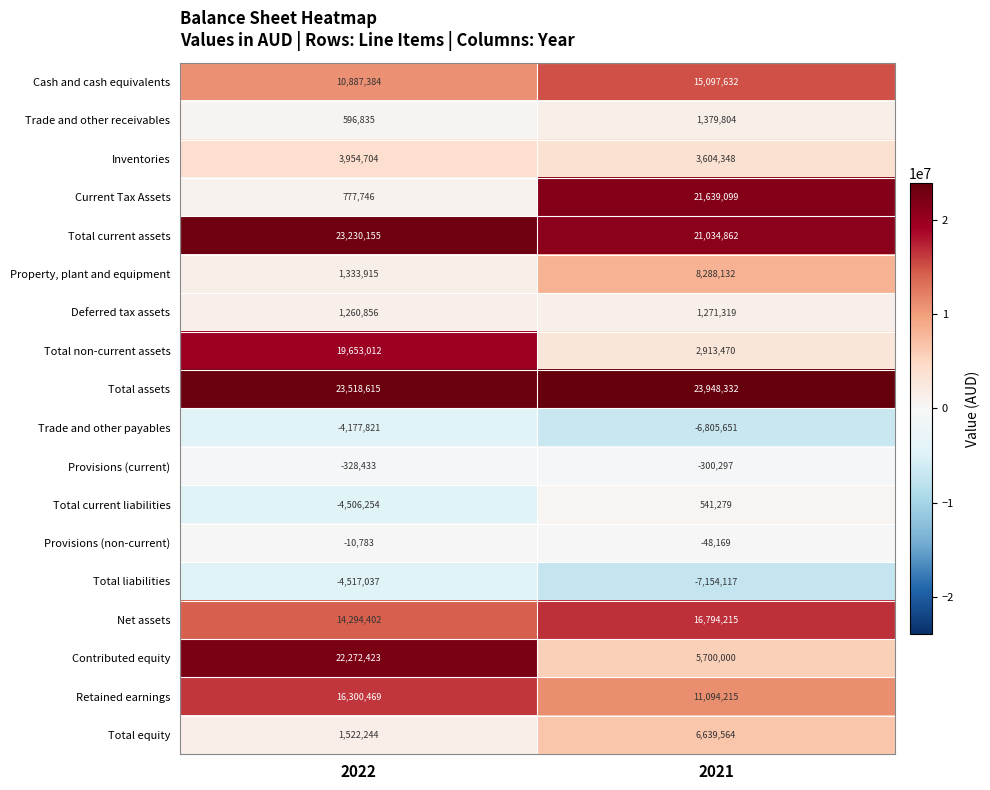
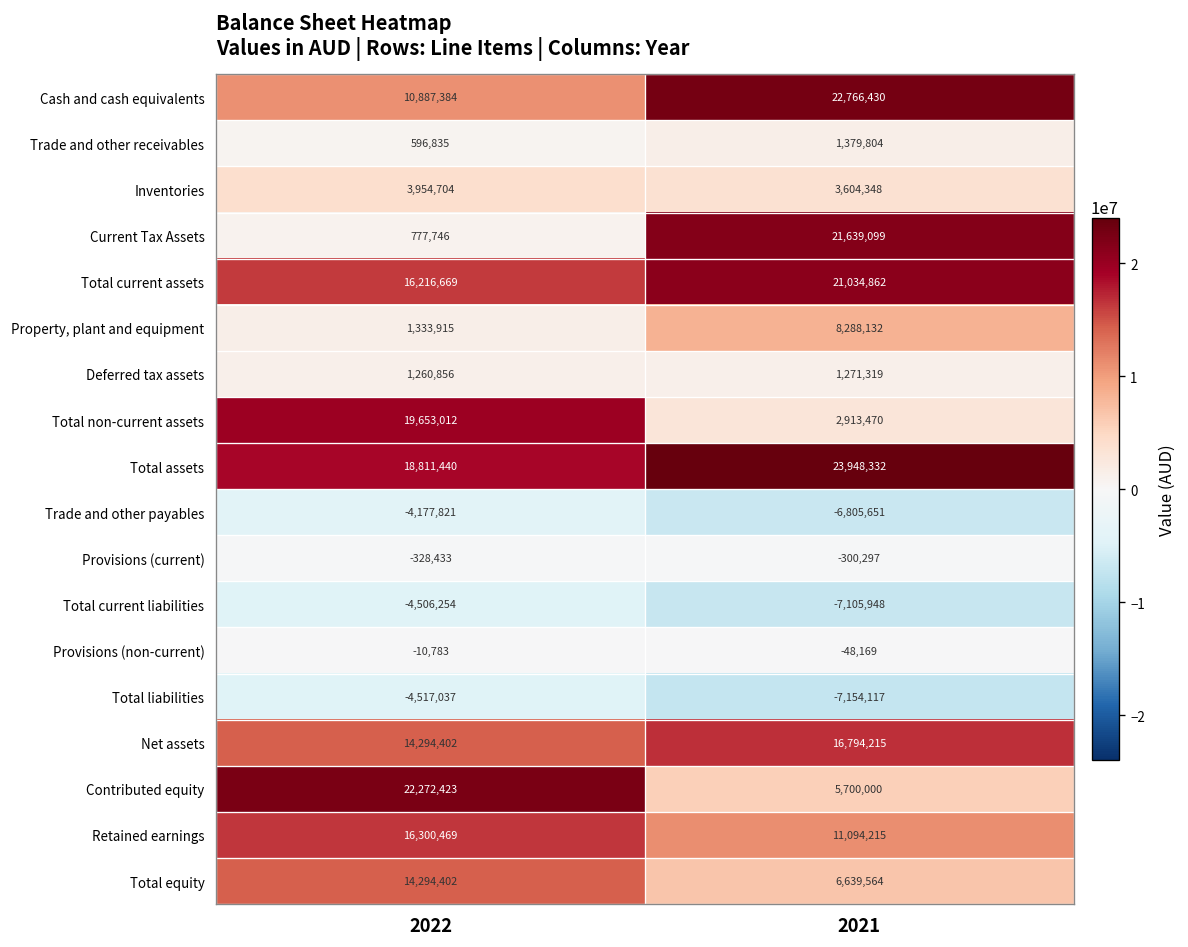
  {
    "Cash and cash equivalents": {
      "2022": "10,887,384",
-     "2021": "15,097,632"
+     "2021": "22,766,430"
    },
    "Trade and other receivables": {
      "2022": "596,835",
      "2021": "1,379,804"
    },
    "Inventories": {
      "2022": "3,954,704",
      "2021": "3,604,348"
    },
    "Current Tax Assets": {
      "2022": "777,746",
      "2021": "21,639,099"
    },
    "Total current assets": {
-     "2022": "23,230,155",
+     "2022": "16,216,669",
      "2021": "21,034,862"
    },
    "Property, plant and equipment": {
      "2022": "1,333,915",
      "2021": "8,288,132"
    },
    "Deferred tax assets": {
      "2022": "1,260,856",
      "2021": "1,271,319"
    },
    "Total non-current assets": {
      "2022": "19,653,012",
      "2021": "2,913,470"
    },
    "Total assets": {
-     "2022": "23,518,615",
+     "2022": "18,811,440",
      "2021": "23,948,332"
    },
    "Trade and other payables": {
      "2022": "-4,177,821",
      "2021": "-6,805,651"
    },
    "Provisions (current)": {
      "2022": "-328,433",
      "2021": "-300,297"
    },
    "Total current liabilities": {
      "2022": "-4,506,254",
-     "2021": "541,279"
+     "2021": "-7,105,948"
    },
    "Provisions (non-current)": {
      "2022": "-10,783",
      "2021": "-48,169"
    },
    "Total liabilities": {
      "2022": "-4,517,037",
      "2021": "-7,154,117"
    },
    "Net assets": {
      "2022": "14,294,402",
      "2021": "16,794,215"
    },
    "Contributed equity": {
      "2022": "22,272,423",
      "2021": "5,700,000"
    },
    "Retained earnings": {
      "2022": "16,300,469",
      "2021": "11,094,215"
    },
    "Total equity": {
-     "2022": "1,522,244",
+     "2022": "14,294,402",
      "2021": "6,639,564"
    }
  }
